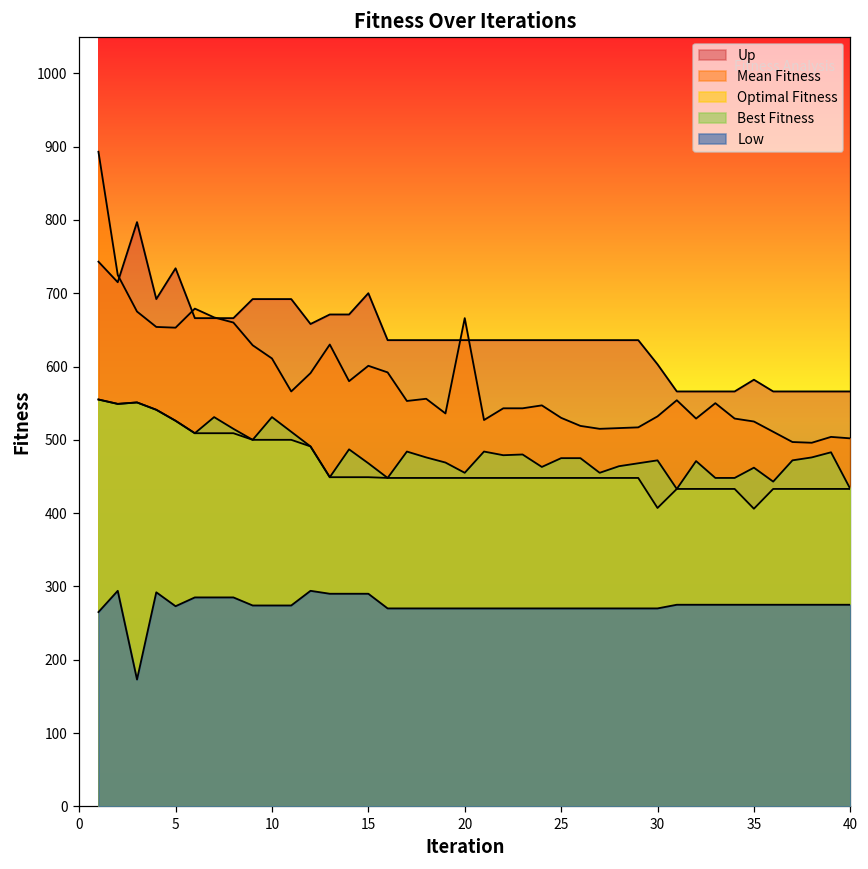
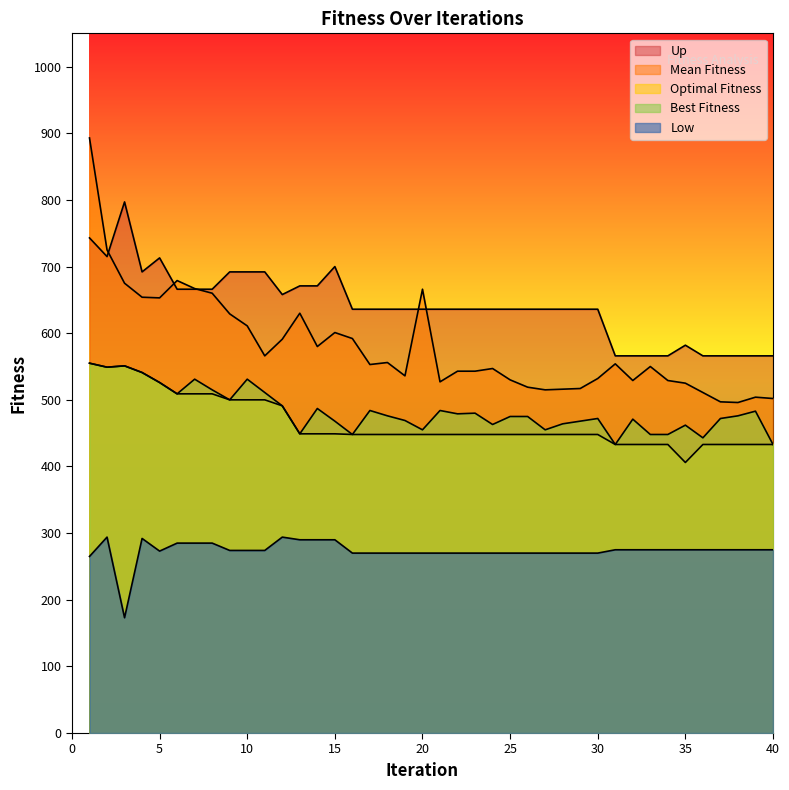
  {
    "Up": {
-     "5": 730,
+     "5": 710,
      "10": 690,
      "15": 700,
      "20": 640,
      "25": 640,
-     "30": 600,
+     "30": 640,
      "35": 580,
      "40": 570
    },
    "Mean Fitness": {
      "5": 650,
      "10": 610,
      "15": 600,
      "20": 670,
      "25": 530,
      "30": 530,
      "35": 530,
      "40": 500
    },
    "Optimal Fitness": {
      "10": 500,
      "15": 450,
      "20": 450,
      "25": 450,
-     "30": 410,
+     "30": 450,
      "35": 410
    },
    "Best Fitness": {
      "10": 530,
      "15": 470,
      "20": 460,
      "25": 480,
      "30": 470,
      "35": 460
    },
    "Low": {
      "5": 270,
      "10": 270,
      "15": 290,
      "20": 270,
      "25": 270,
      "30": 270,
      "35": 280,
      "40": 280
    }
  }
